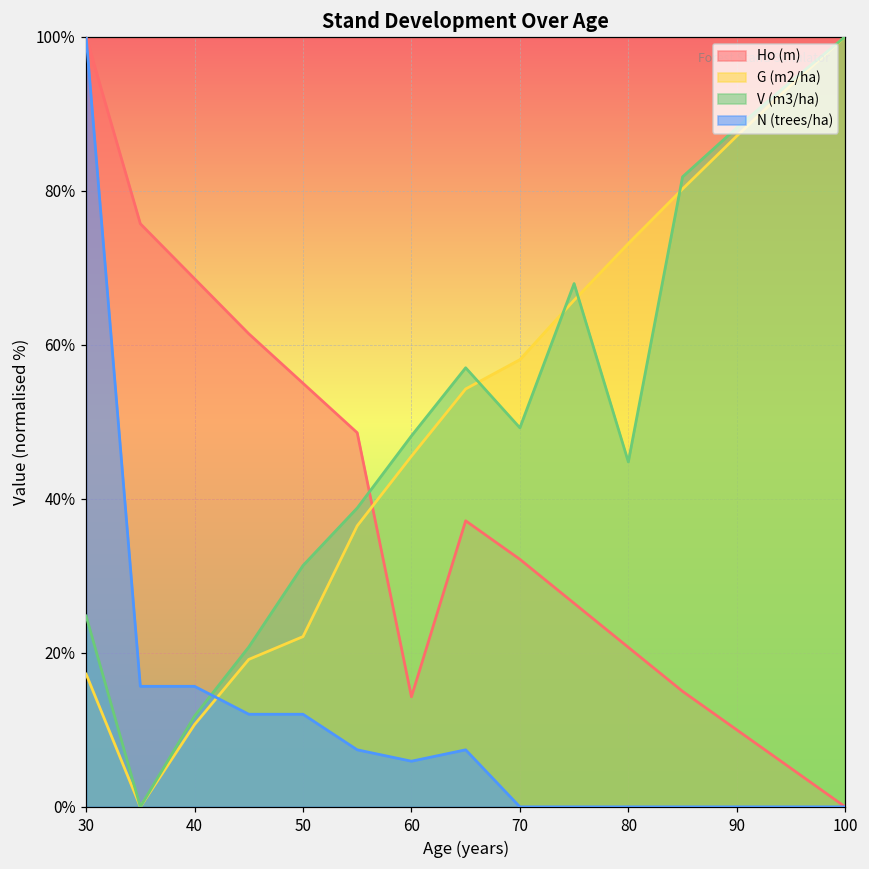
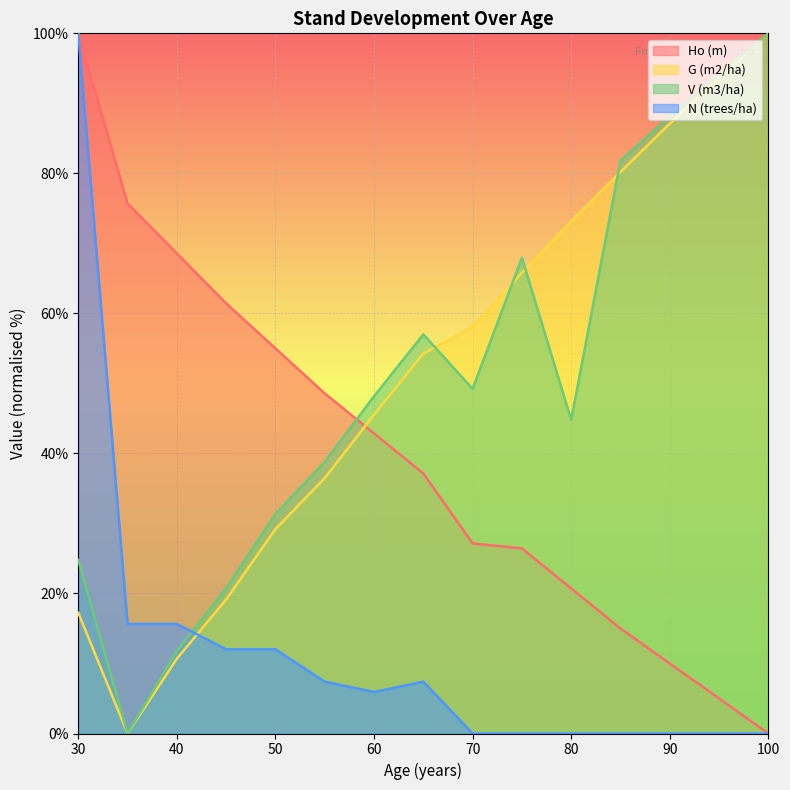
  {
    "Ho (m)": {
      "40": "69%",
      "50": "55%",
-     "60": "14%",
-     "70": "32%",
+     "60": "43%",
+     "70": "27%",
      "80": "21%",
      "90": "10%"
    },
    "G (m2/ha)": {
      "30": "17%",
      "40": "11%",
-     "50": "22%",
+     "50": "29%",
      "60": "46%",
      "70": "58%",
      "80": "73%",
      "90": "87%"
    },
    "V (m3/ha)": {
      "30": "25%",
      "40": "12%",
      "50": "31%",
      "60": "48%",
      "70": "49%",
      "80": "45%"
    },
    "N (trees/ha)": {
      "40": "16%",
      "50": "12%",
      "60": "6%",
      "70": "0%",
      "80": "0%",
      "90": "0%"
    }
  }
